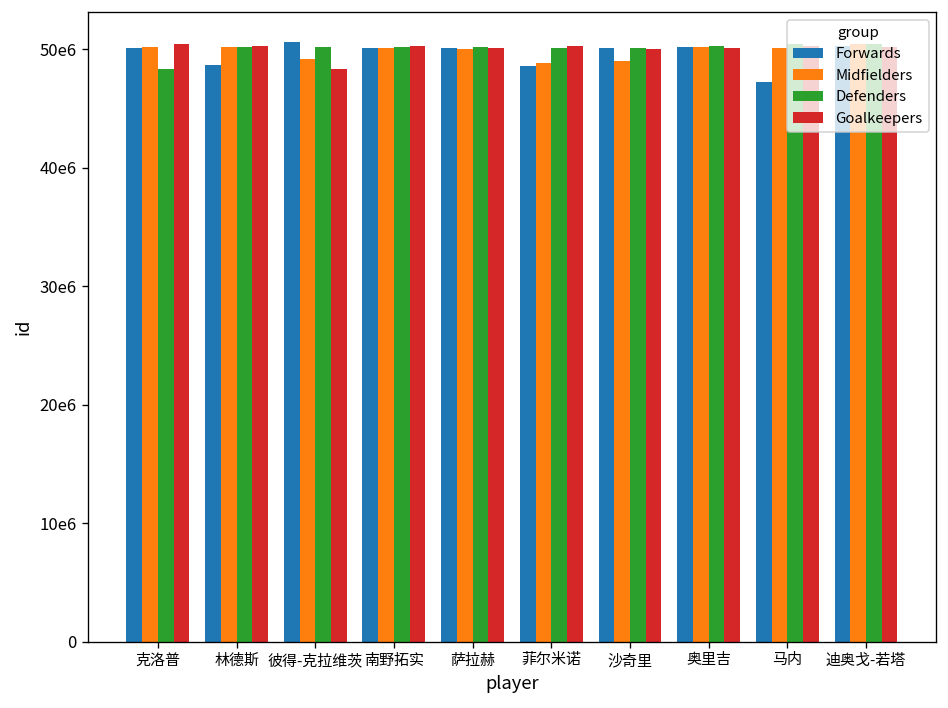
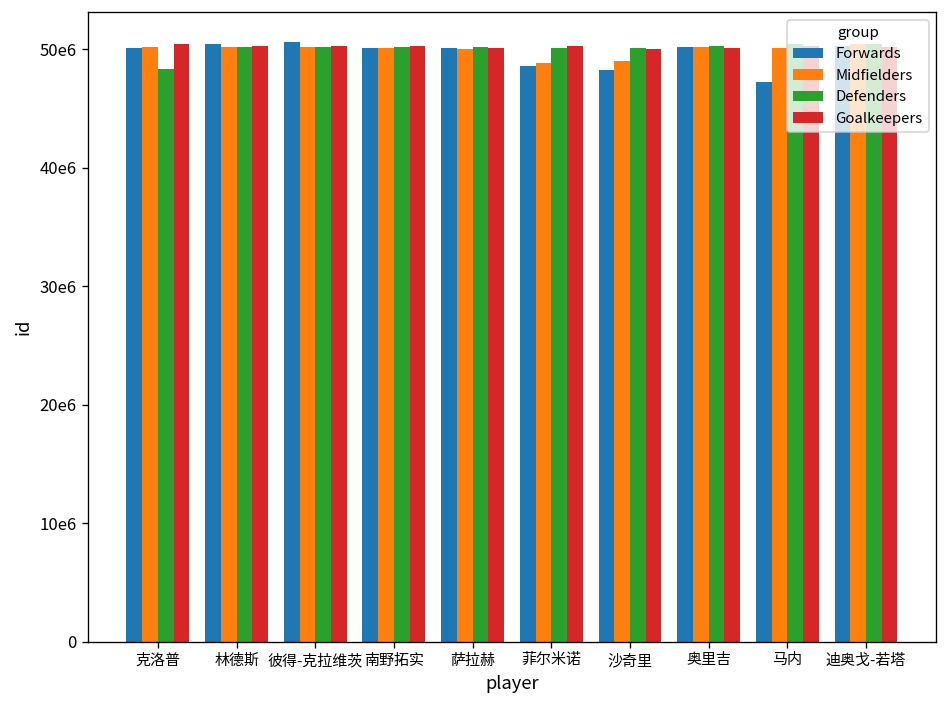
  {
    "Forwards": {
      "克洛普": 50000000,
-     "林德斯": 49000000,
+     "林德斯": 50000000,
      "彼得-克拉维茨": 51000000,
      "南野拓实": 50000000,
      "萨拉赫": 50000000,
      "菲尔米诺": 49000000,
-     "沙奇里": 50000000,
+     "沙奇里": 48000000,
      "奥里吉": 50000000,
      "马内": 47000000
    },
    "Midfielders": {
      "克洛普": 50000000,
      "林德斯": 50000000,
-     "彼得-克拉维茨": 49000000,
+     "彼得-克拉维茨": 50000000,
      "南野拓实": 50000000,
      "萨拉赫": 50000000,
      "菲尔米诺": 49000000,
      "沙奇里": 49000000,
      "奥里吉": 50000000,
      "马内": 50000000
    },
    "Defenders": {
      "克洛普": 48000000,
      "林德斯": 50000000,
      "彼得-克拉维茨": 50000000,
      "南野拓实": 50000000,
      "萨拉赫": 50000000,
      "菲尔米诺": 50000000,
      "沙奇里": 50000000,
      "奥里吉": 50000000
    },
    "Goalkeepers": {
      "克洛普": 50000000,
      "林德斯": 50000000,
-     "彼得-克拉维茨": 48000000,
+     "彼得-克拉维茨": 50000000,
      "南野拓实": 50000000,
      "萨拉赫": 50000000,
      "菲尔米诺": 50000000,
      "沙奇里": 50000000,
      "奥里吉": 50000000
    }
  }
